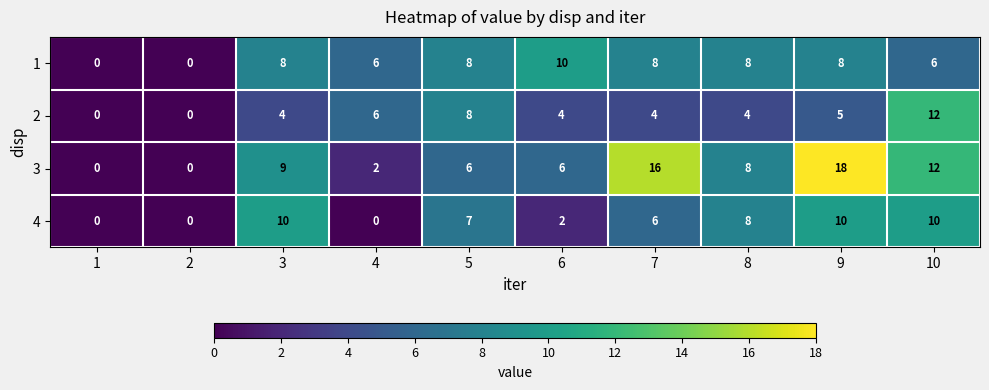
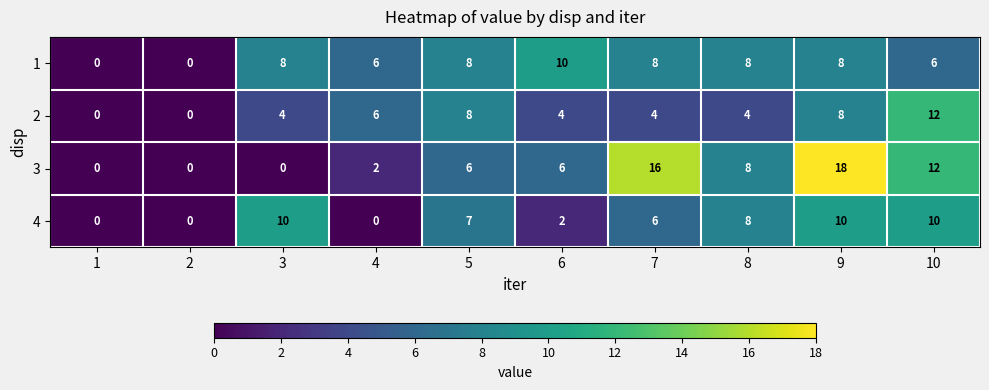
  {
    "1": {
      "1": 0,
      "2": 0,
      "3": 8,
      "4": 6,
      "5": 8,
      "6": 10,
      "7": 8,
      "8": 8,
      "9": 8,
      "10": 6
    },
    "2": {
      "1": 0,
      "2": 0,
      "3": 4,
      "4": 6,
      "5": 8,
      "6": 4,
      "7": 4,
      "8": 4,
-     "9": 5,
+     "9": 8,
      "10": 12
    },
    "3": {
      "1": 0,
      "2": 0,
-     "3": 9,
+     "3": 0,
      "4": 2,
      "5": 6,
      "6": 6,
      "7": 16,
      "8": 8,
      "9": 18,
      "10": 12
    },
    "4": {
      "1": 0,
      "2": 0,
      "3": 10,
      "4": 0,
      "5": 7,
      "6": 2,
      "7": 6,
      "8": 8,
      "9": 10,
      "10": 10
    }
  }
